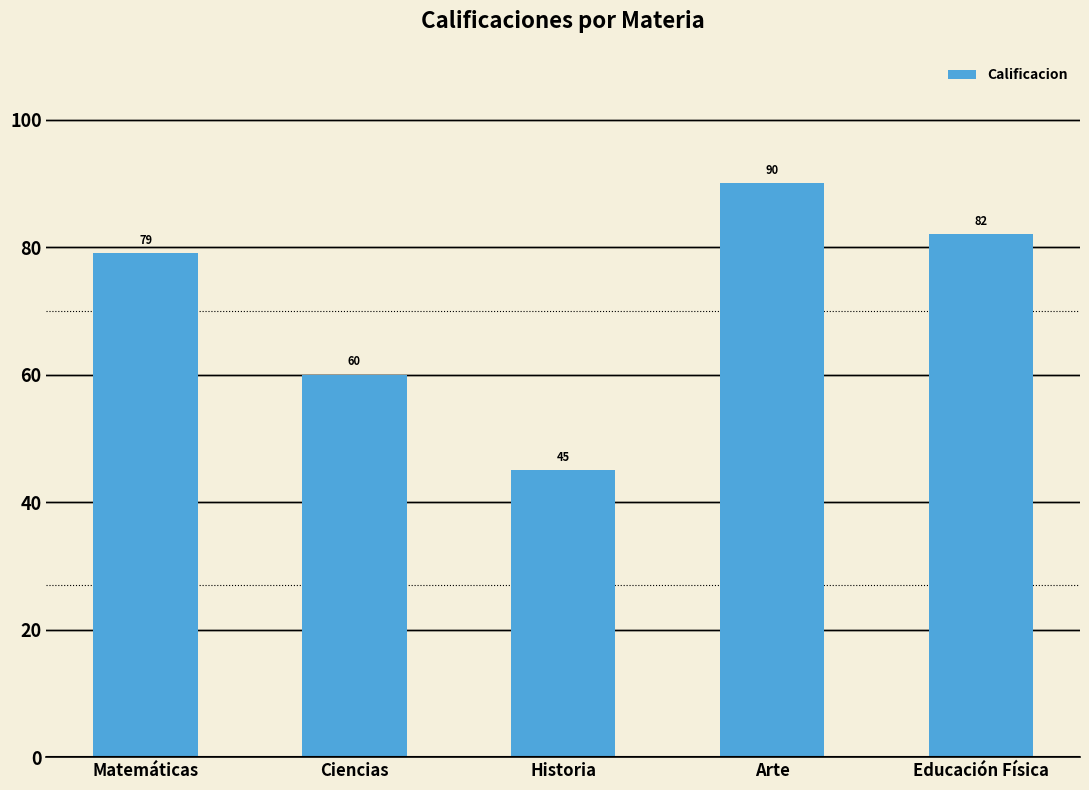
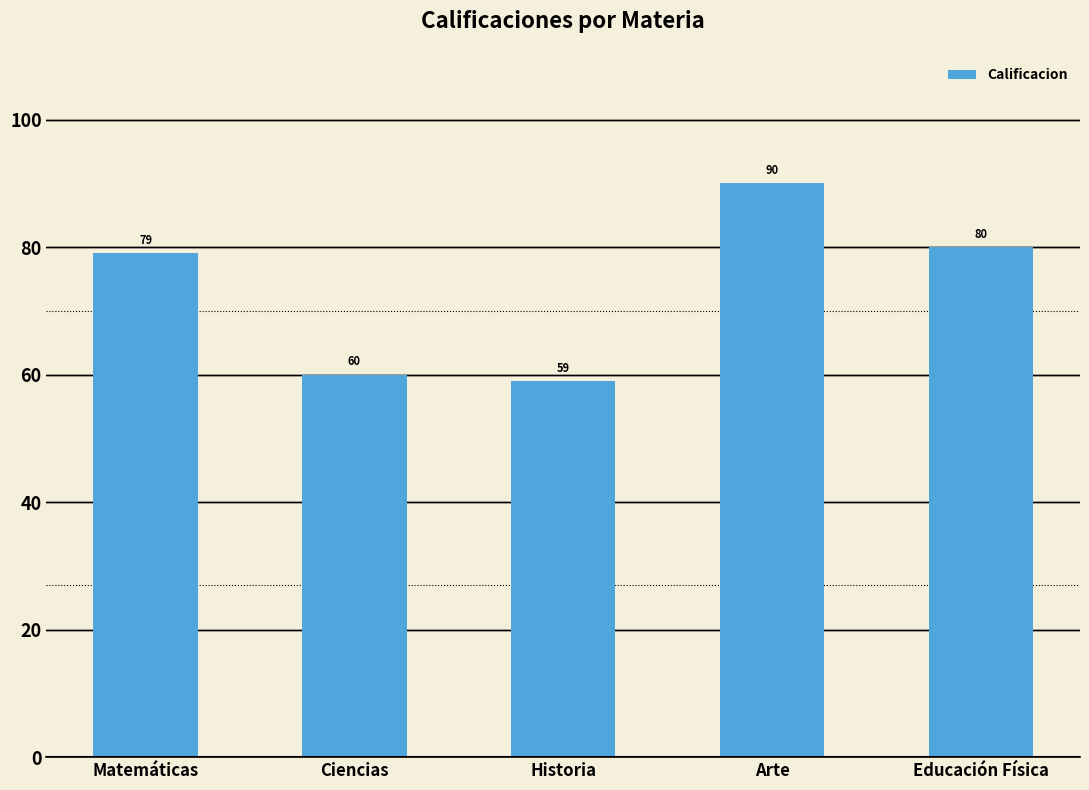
  {
    "Matemáticas": 79,
    "Ciencias": 60,
-   "Historia": 45,
+   "Historia": 59,
    "Arte": 90,
-   "Educación Física": 82
+   "Educación Física": 80
  }
